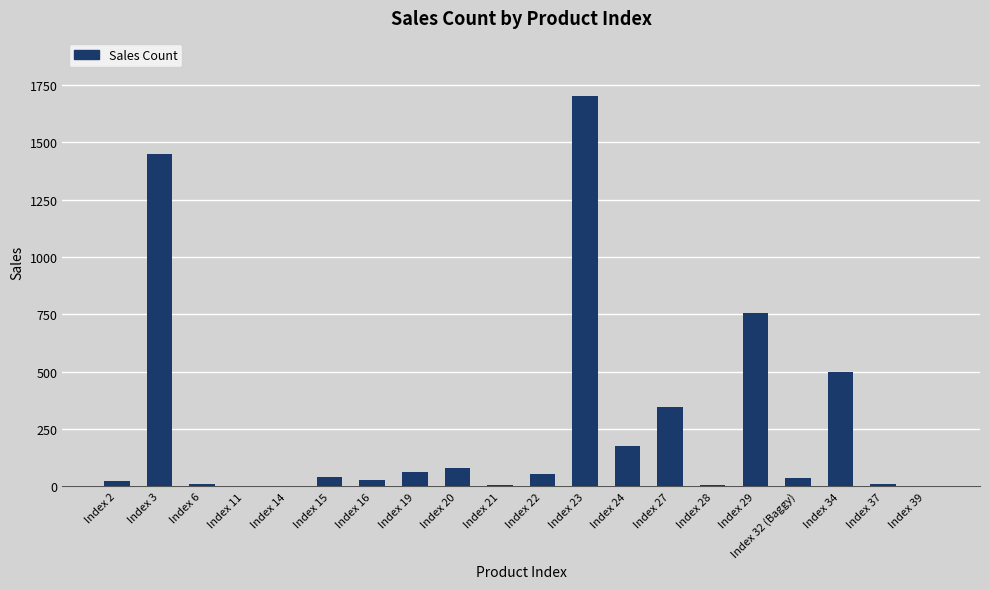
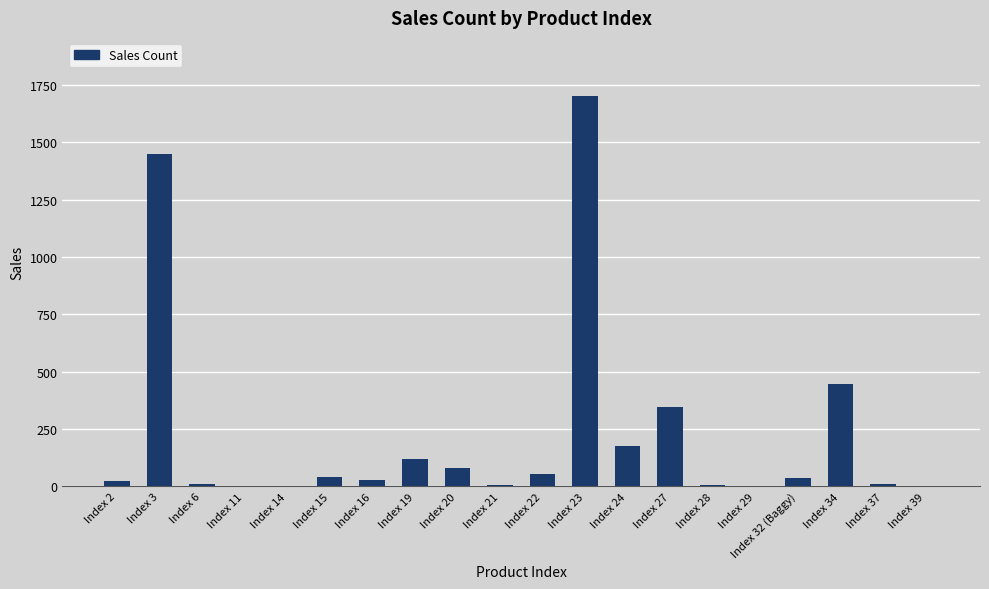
  {
    "Index 2": 30,
    "Index 3": 1450,
    "Index 15": 40,
    "Index 16": 30,
-   "Index 19": 60,
+   "Index 19": 120,
    "Index 20": 80,
    "Index 22": 50,
    "Index 23": 1700,
    "Index 24": 180,
    "Index 27": 340,
-   "Index 29": 760,
+   "Index 29": 0,
    "Index 32 (Baggy)": 40,
-   "Index 34": 500
+   "Index 34": 450
  }
